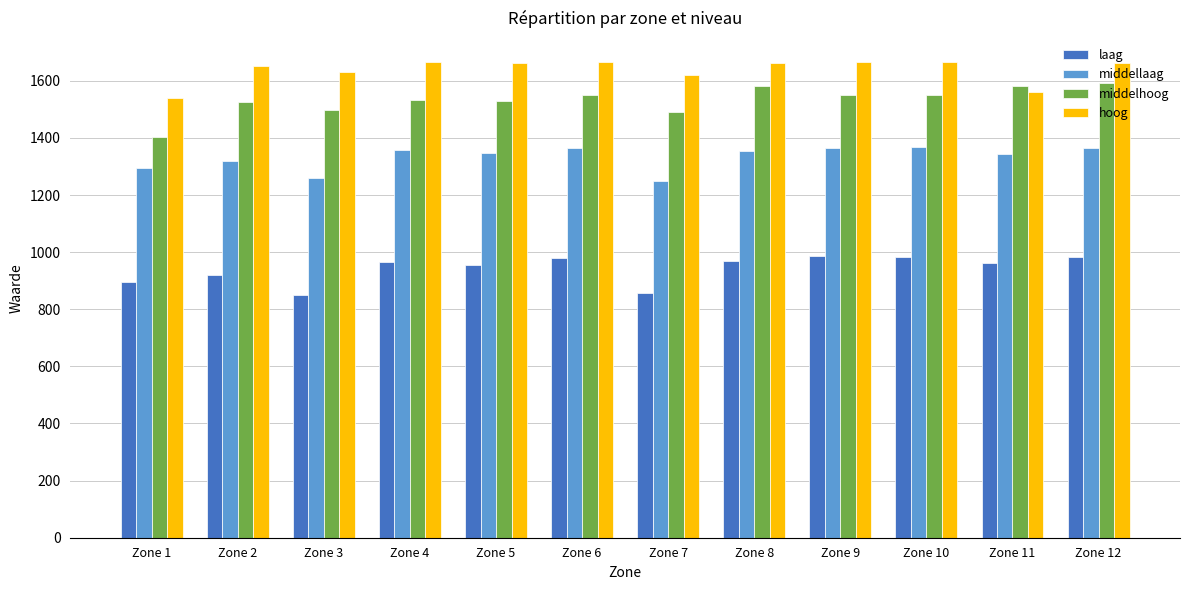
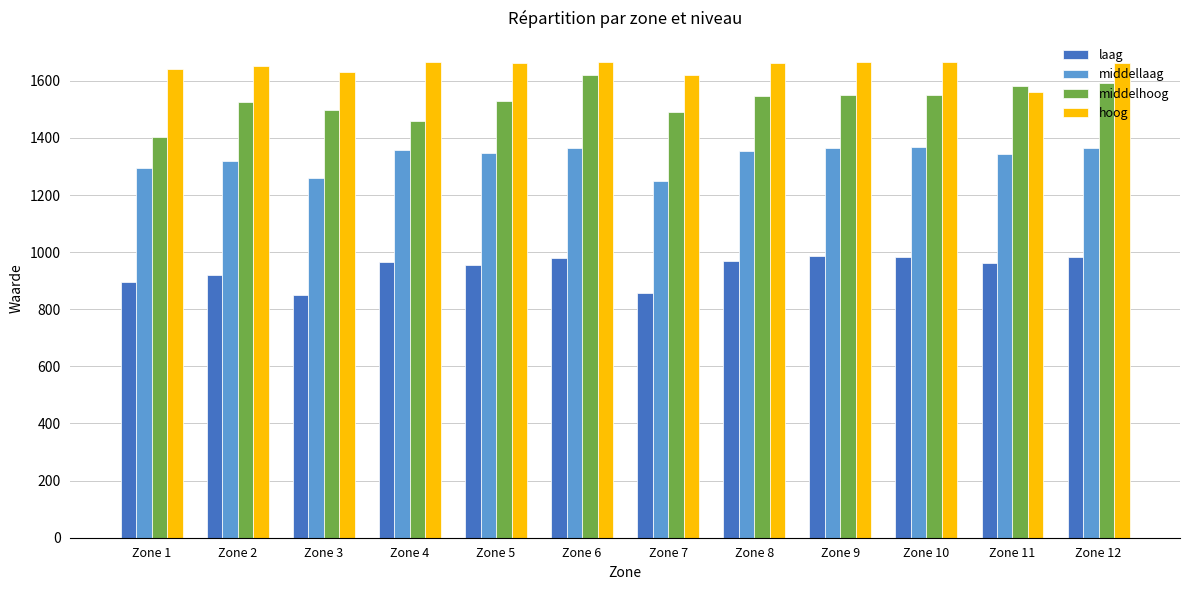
  {
    "middelhoog": {
      "Zone 1": 1400,
      "Zone 2": 1530,
      "Zone 3": 1500,
-     "Zone 4": 1530,
+     "Zone 4": 1460,
      "Zone 5": 1530,
-     "Zone 6": 1550,
+     "Zone 6": 1620,
      "Zone 7": 1490,
-     "Zone 8": 1580,
+     "Zone 8": 1550,
      "Zone 9": 1550,
      "Zone 10": 1550,
      "Zone 11": 1580,
      "Zone 12": 1590
    },
    "hoog": {
-     "Zone 1": 1540,
+     "Zone 1": 1640,
      "Zone 2": 1650,
      "Zone 3": 1630,
      "Zone 4": 1670,
      "Zone 5": 1660,
      "Zone 6": 1670,
      "Zone 7": 1620,
      "Zone 8": 1660,
      "Zone 9": 1660,
      "Zone 10": 1670,
      "Zone 11": 1560,
      "Zone 12": 1660
    }
  }
